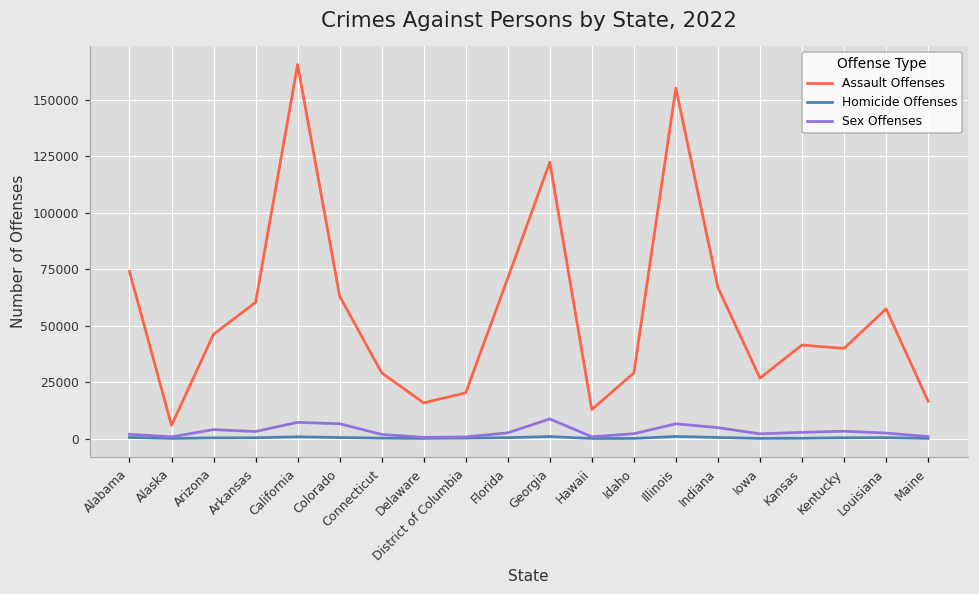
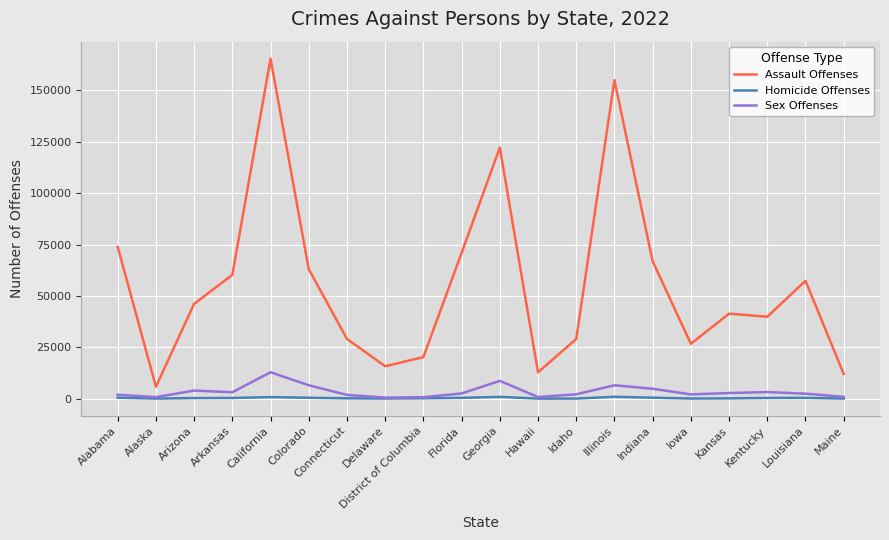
  {
    "Assault Offenses": {
      "Alabama": 74000,
      "Alaska": 6000,
      "Arizona": 46000,
      "Arkansas": 60000,
      "California": 165000,
      "Colorado": 63000,
      "Connecticut": 29000,
      "Delaware": 16000,
      "District of Columbia": 20000,
      "Florida": 71000,
      "Georgia": 122000,
      "Hawaii": 13000,
      "Idaho": 29000,
      "Illinois": 155000,
      "Indiana": 67000,
      "Iowa": 27000,
      "Kansas": 41000,
      "Kentucky": 40000,
      "Louisiana": 57000,
-     "Maine": 17000
+     "Maine": 12000
    },
    "Homicide Offenses": {
      "Alabama": 0,
      "Arizona": 0,
      "Arkansas": 0,
      "California": 1000,
      "Colorado": 0,
      "Connecticut": 0,
      "Florida": 0,
      "Georgia": 1000,
      "Idaho": 0,
      "Illinois": 1000,
      "Indiana": 0,
      "Iowa": 0,
      "Kansas": 0,
      "Kentucky": 0,
      "Louisiana": 0
    },
    "Sex Offenses": {
      "Alabama": 2000,
      "Arizona": 4000,
      "Arkansas": 3000,
-     "California": 7000,
+     "California": 13000,
      "Colorado": 7000,
      "Connecticut": 2000,
      "Florida": 3000,
      "Georgia": 9000,
      "Idaho": 2000,
      "Illinois": 7000,
      "Indiana": 5000,
      "Iowa": 2000,
      "Kansas": 3000,
      "Kentucky": 3000,
      "Louisiana": 2000
    }
  }
